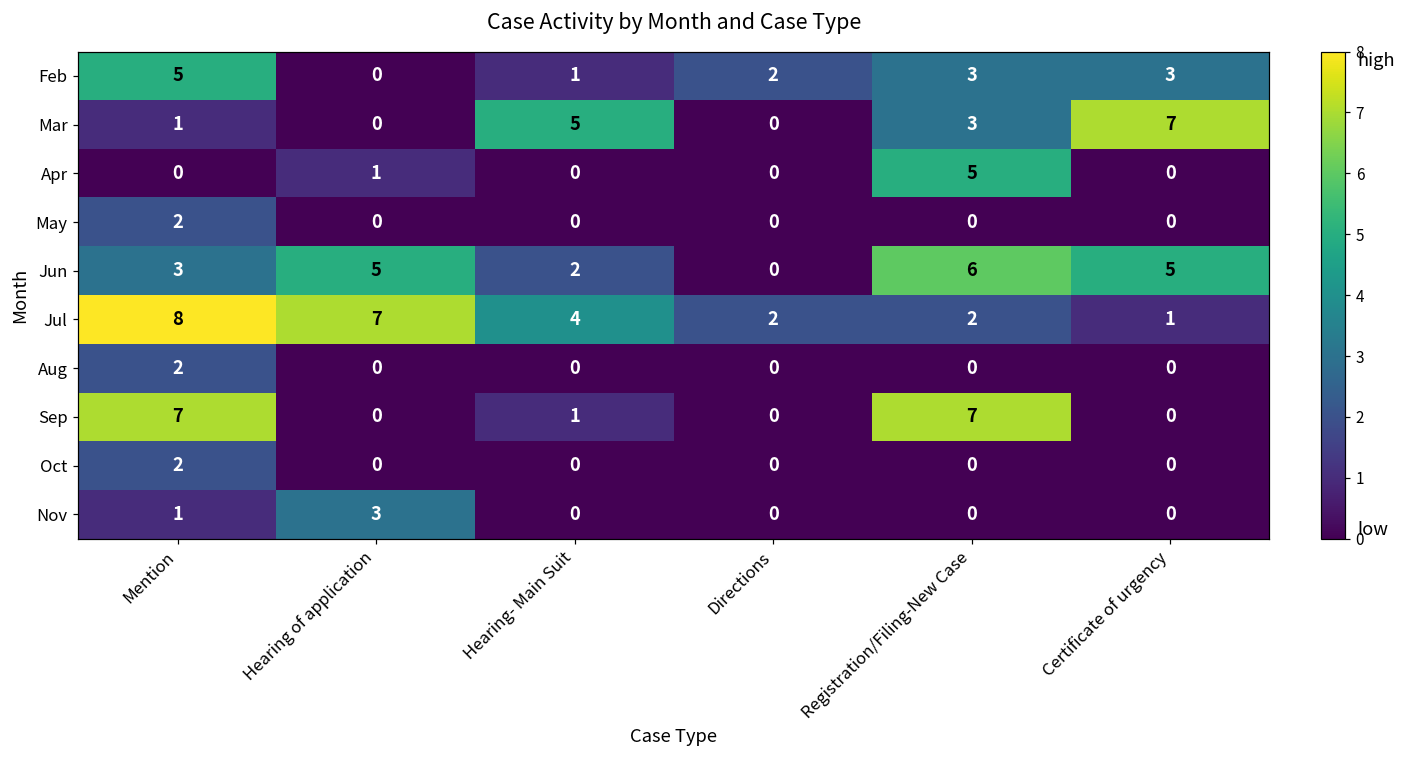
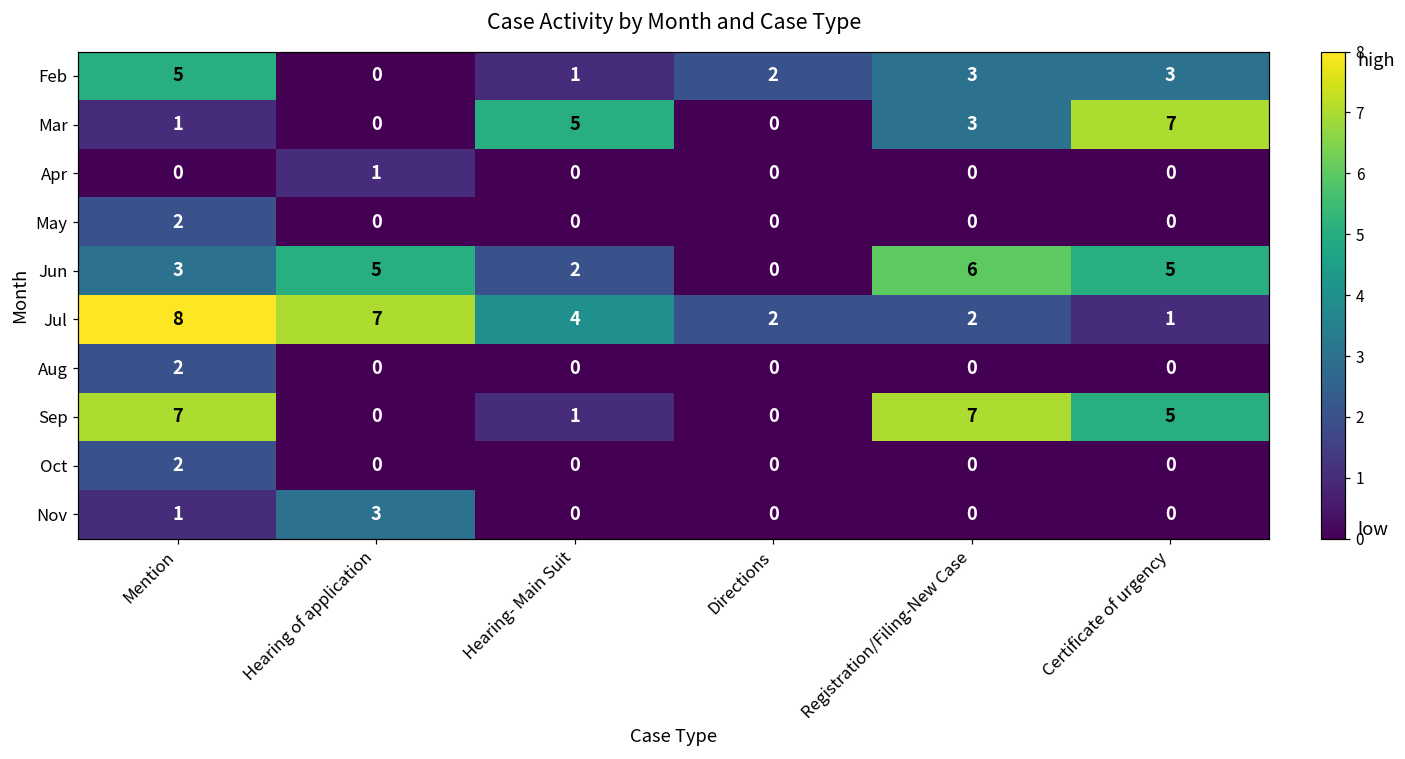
  {
    "Feb": {
      "Mention": 5,
      "Hearing of application": 0,
      "Hearing- Main Suit": 1,
      "Directions": 2,
      "Registration/Filing-New Case": 3,
      "Certificate of urgency": 3
    },
    "Mar": {
      "Mention": 1,
      "Hearing of application": 0,
      "Hearing- Main Suit": 5,
      "Directions": 0,
      "Registration/Filing-New Case": 3,
      "Certificate of urgency": 7
    },
    "Apr": {
      "Mention": 0,
      "Hearing of application": 1,
      "Hearing- Main Suit": 0,
      "Directions": 0,
-     "Registration/Filing-New Case": 5,
+     "Registration/Filing-New Case": 0,
      "Certificate of urgency": 0
    },
    "May": {
      "Mention": 2,
      "Hearing of application": 0,
      "Hearing- Main Suit": 0,
      "Directions": 0,
      "Registration/Filing-New Case": 0,
      "Certificate of urgency": 0
    },
    "Jun": {
      "Mention": 3,
      "Hearing of application": 5,
      "Hearing- Main Suit": 2,
      "Directions": 0,
      "Registration/Filing-New Case": 6,
      "Certificate of urgency": 5
    },
    "Jul": {
      "Mention": 8,
      "Hearing of application": 7,
      "Hearing- Main Suit": 4,
      "Directions": 2,
      "Registration/Filing-New Case": 2,
      "Certificate of urgency": 1
    },
    "Aug": {
      "Mention": 2,
      "Hearing of application": 0,
      "Hearing- Main Suit": 0,
      "Directions": 0,
      "Registration/Filing-New Case": 0,
      "Certificate of urgency": 0
    },
    "Sep": {
      "Mention": 7,
      "Hearing of application": 0,
      "Hearing- Main Suit": 1,
      "Directions": 0,
      "Registration/Filing-New Case": 7,
-     "Certificate of urgency": 0
+     "Certificate of urgency": 5
    },
    "Oct": {
      "Mention": 2,
      "Hearing of application": 0,
      "Hearing- Main Suit": 0,
      "Directions": 0,
      "Registration/Filing-New Case": 0,
      "Certificate of urgency": 0
    },
    "Nov": {
      "Mention": 1,
      "Hearing of application": 3,
      "Hearing- Main Suit": 0,
      "Directions": 0,
      "Registration/Filing-New Case": 0,
      "Certificate of urgency": 0
    }
  }
